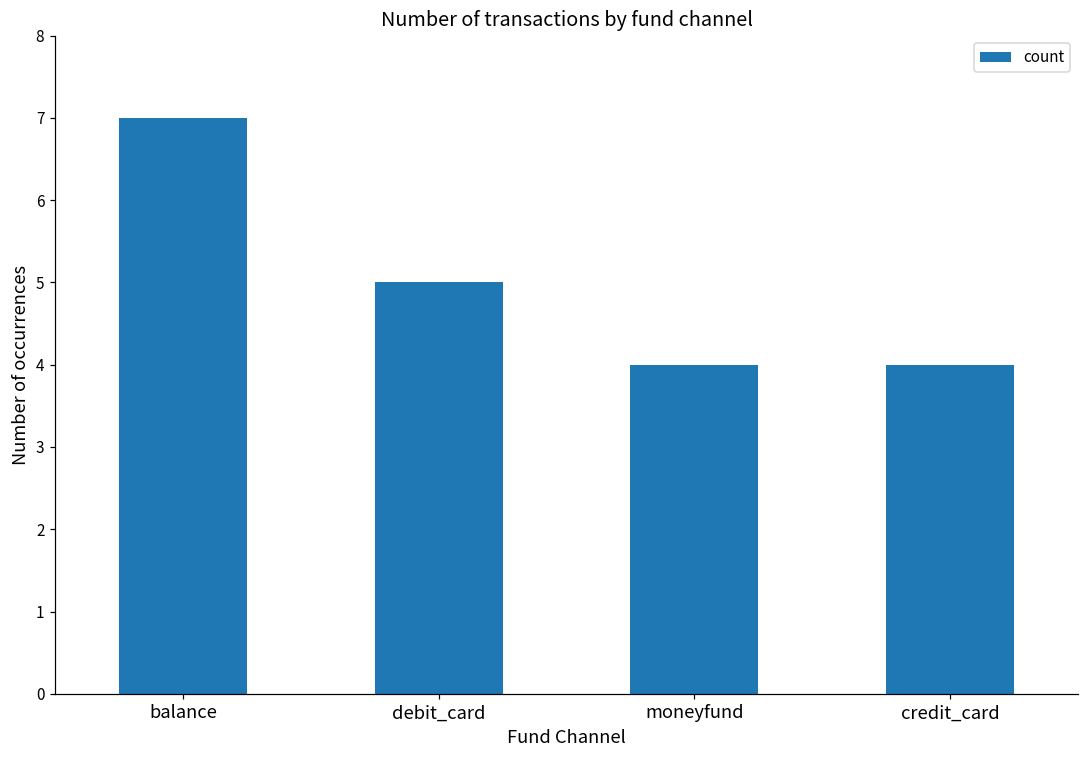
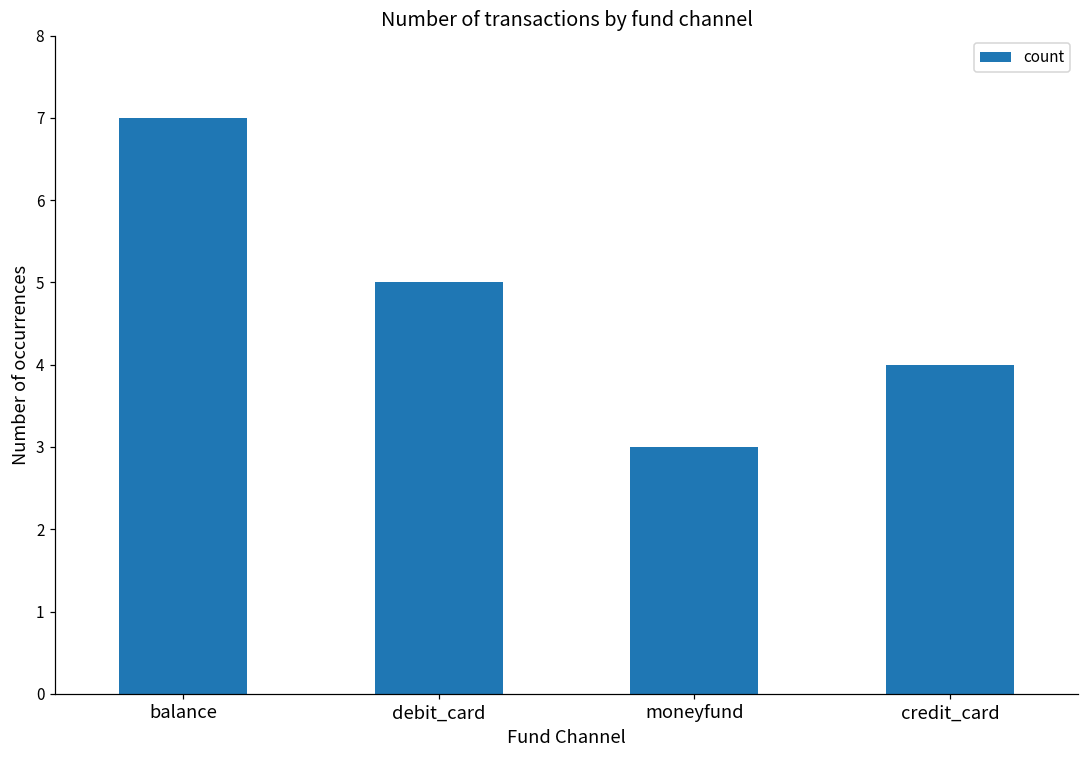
  {
    "balance": 7,
    "debit_card": 5,
-   "moneyfund": 4,
+   "moneyfund": 3,
    "credit_card": 4
  }
